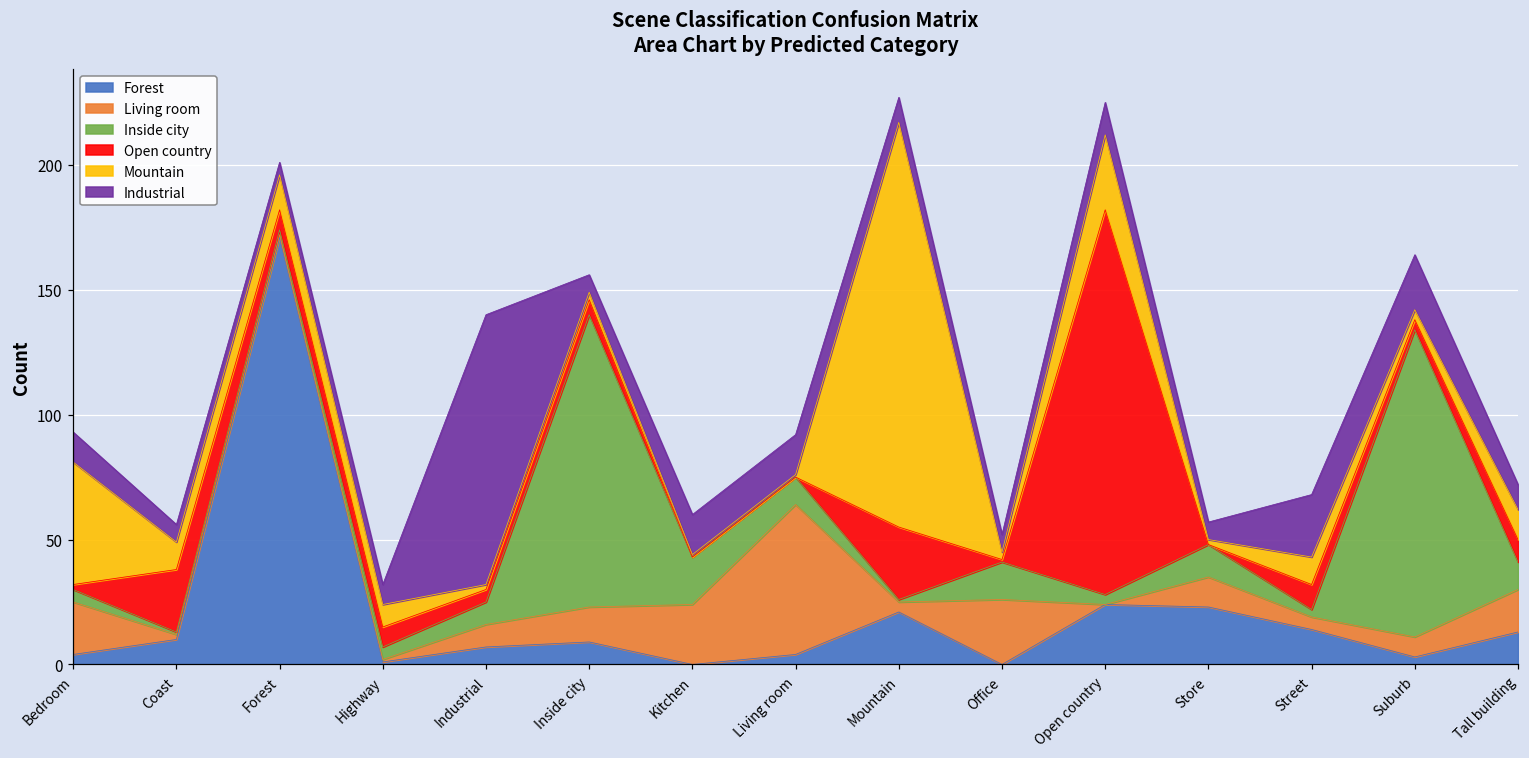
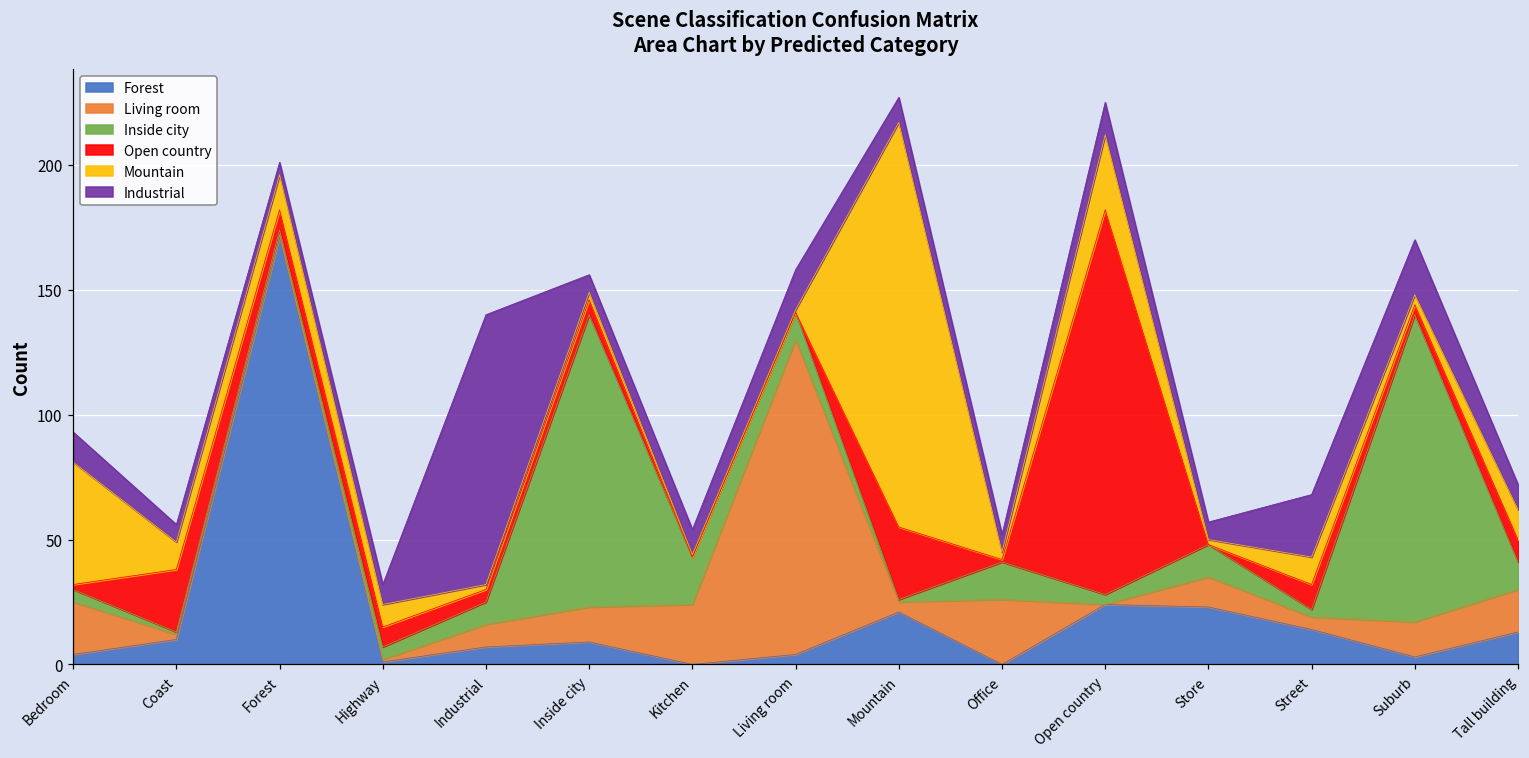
  {
    "Forest": {
      "Bedroom": 4,
      "Coast": 10,
      "Industrial": 7,
      "Inside city": 9,
      "Kitchen": 0,
      "Living room": 4,
      "Mountain": 21,
      "Office": 0,
      "Store": 23,
      "Street": 14,
      "Suburb": 3,
      "Tall building": 13
    },
    "Living room": {
      "Bedroom": 21,
      "Industrial": 9,
      "Inside city": 14,
      "Kitchen": 24,
-     "Living room": 60,
+     "Living room": 126,
      "Office": 26,
      "Store": 12,
      "Street": 5,
-     "Suburb": 8,
+     "Suburb": 14,
      "Tall building": 17
    },
    "Inside city": {
      "Bedroom": 5,
      "Forest": 2,
      "Highway": 5,
      "Industrial": 9,
      "Inside city": 117,
      "Open country": 4,
      "Street": 3,
      "Suburb": 123,
      "Tall building": 11
    },
    "Open country": {
      "Bedroom": 2,
      "Coast": 25,
      "Forest": 8,
      "Highway": 8,
      "Industrial": 5,
      "Inside city": 6,
      "Mountain": 29,
      "Open country": 154,
      "Street": 10,
      "Suburb": 4,
      "Tall building": 9
    },
    "Mountain": {
      "Bedroom": 49,
      "Coast": 11,
      "Forest": 14,
      "Highway": 9,
      "Industrial": 2,
      "Inside city": 3,
      "Mountain": 162,
      "Office": 3,
      "Open country": 30,
      "Store": 2,
      "Street": 11,
      "Suburb": 4,
      "Tall building": 12
    },
    "Industrial": {
      "Bedroom": 12,
      "Coast": 7,
      "Forest": 5,
      "Highway": 8,
      "Industrial": 108,
      "Inside city": 7,
-     "Kitchen": 16,
+     "Kitchen": 10,
      "Living room": 16,
      "Mountain": 10,
      "Office": 7,
      "Open country": 13,
      "Store": 7,
      "Street": 25,
      "Suburb": 22,
      "Tall building": 10
    }
  }
